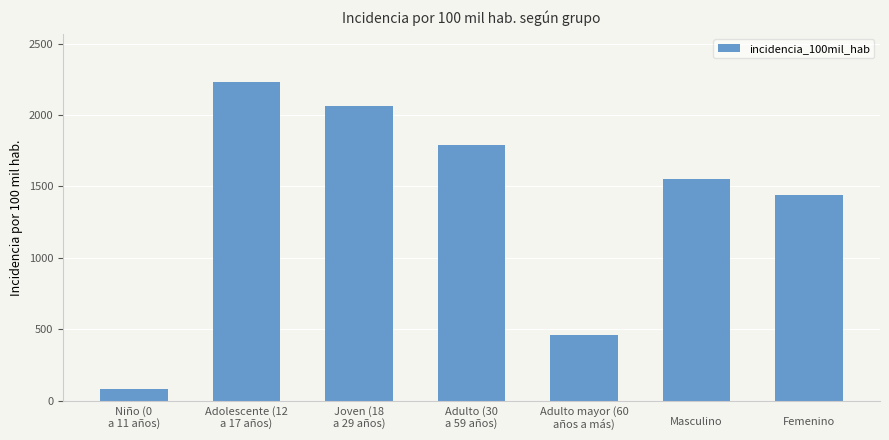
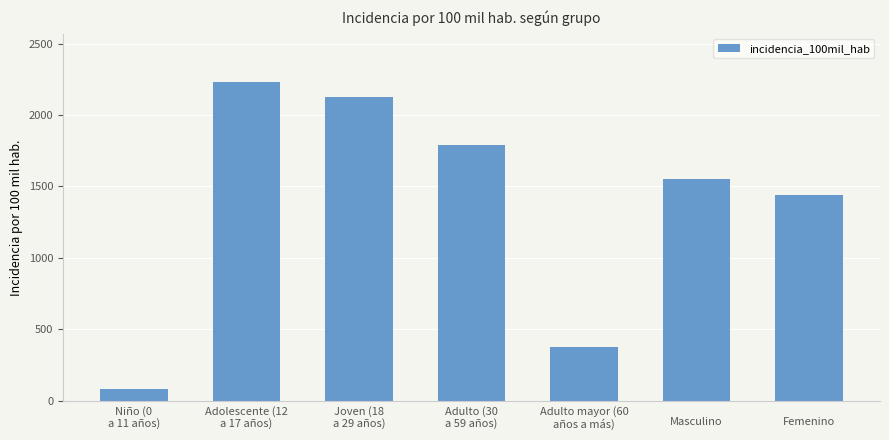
  {
    "Niño (0 a 11 años)": 80,
    "Adolescente (12 a 17 años)": 2230,
-   "Joven (18 a 29 años)": 2060,
+   "Joven (18 a 29 años)": 2120,
    "Adulto (30 a 59 años)": 1790,
-   "Adulto mayor (60 años a más)": 460,
+   "Adulto mayor (60 años a más)": 380,
    "Masculino": 1550,
    "Femenino": 1440
  }
